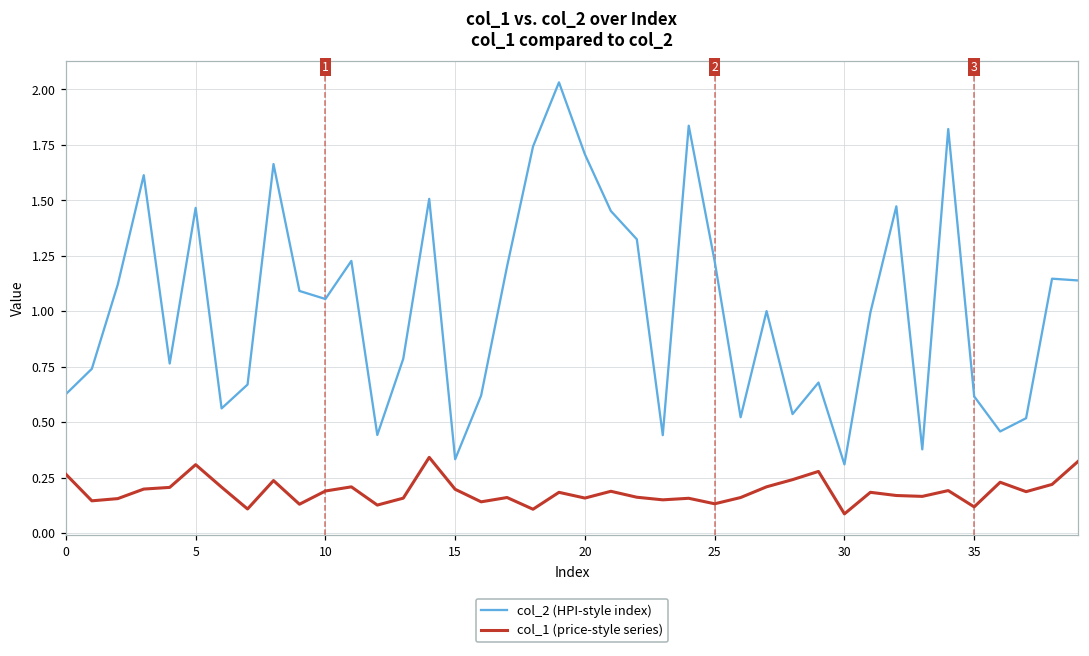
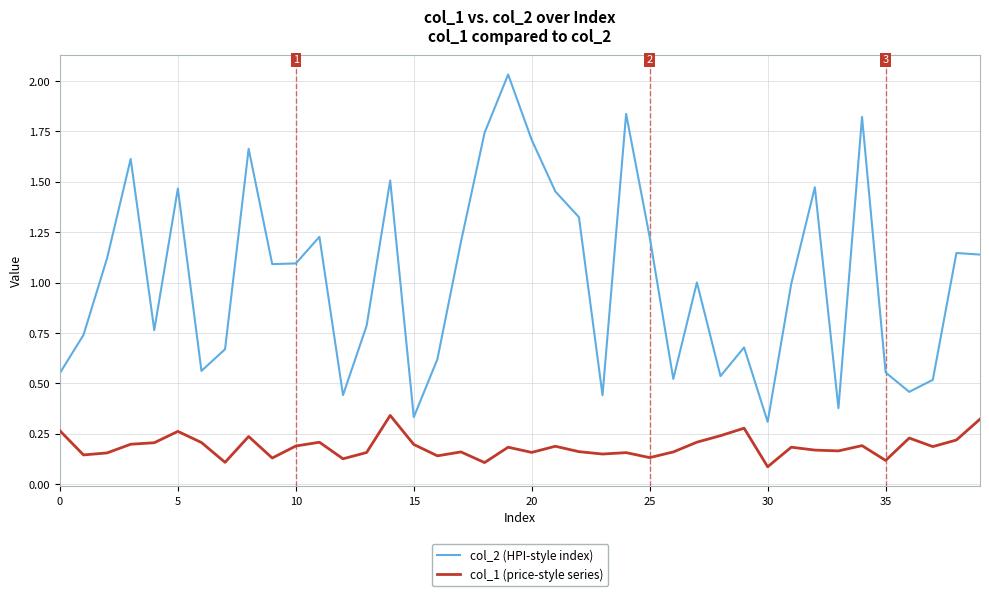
  {
    "col_2 (HPI-style index)": {
-     "0": 0.63,
+     "0": 0.55,
      "5": 1.47,
-     "10": 1.06,
+     "10": 1.09,
      "15": 0.33,
      "20": 1.71,
      "25": 1.22,
      "30": 0.31,
-     "35": 0.62
+     "35": 0.55
    },
    "col_1 (price-style series)": {
      "0": 0.26,
-     "5": 0.31,
+     "5": 0.26,
      "10": 0.19,
      "15": 0.20,
      "20": 0.16,
      "25": 0.13,
      "30": 0.09,
      "35": 0.12
    }
  }
